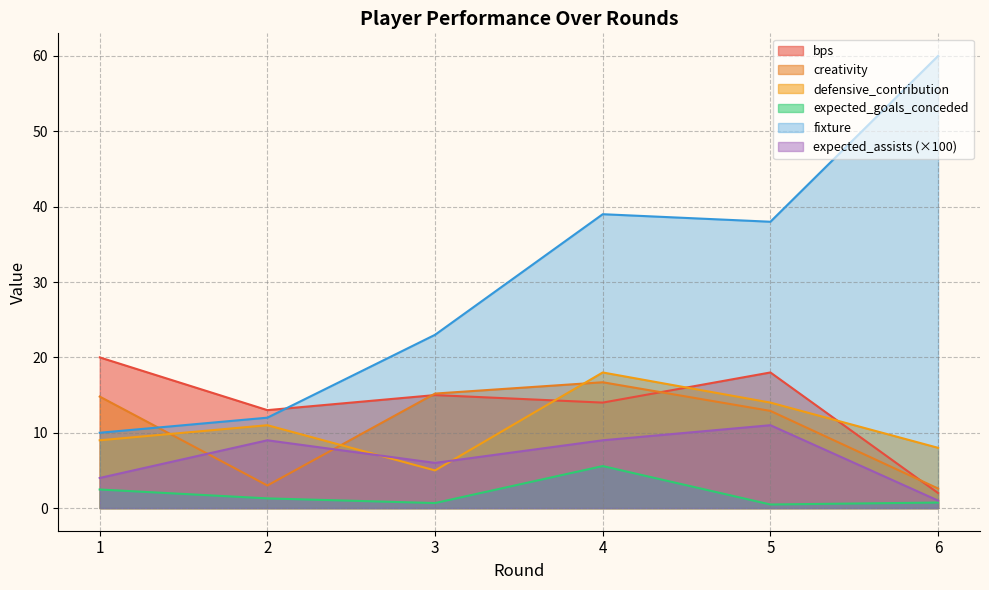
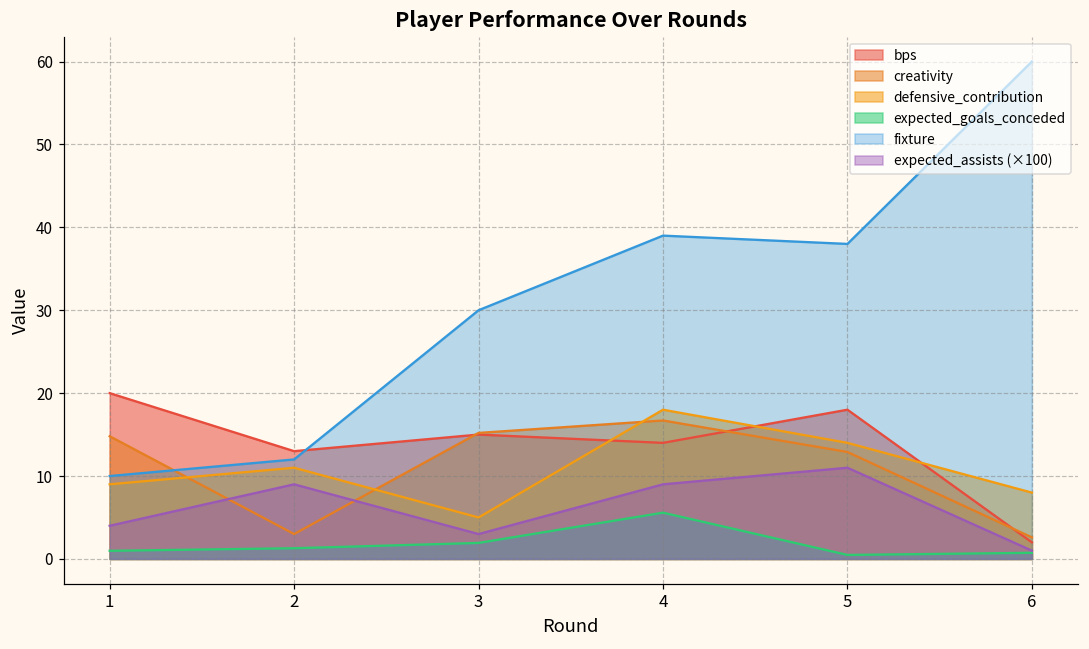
  {
    "expected_goals_conceded": {
-     "1": 2,
+     "1": 1,
      "2": 1,
-     "3": 1,
+     "3": 2,
      "4": 6,
      "5": 0
    },
    "fixture": {
      "1": 10,
      "2": 12,
-     "3": 23,
+     "3": 30,
      "4": 39,
      "5": 38
    },
    "expected_assists (×100)": {
      "1": 4,
      "2": 9,
-     "3": 6,
+     "3": 3,
      "4": 9,
      "5": 11
    }
  }
